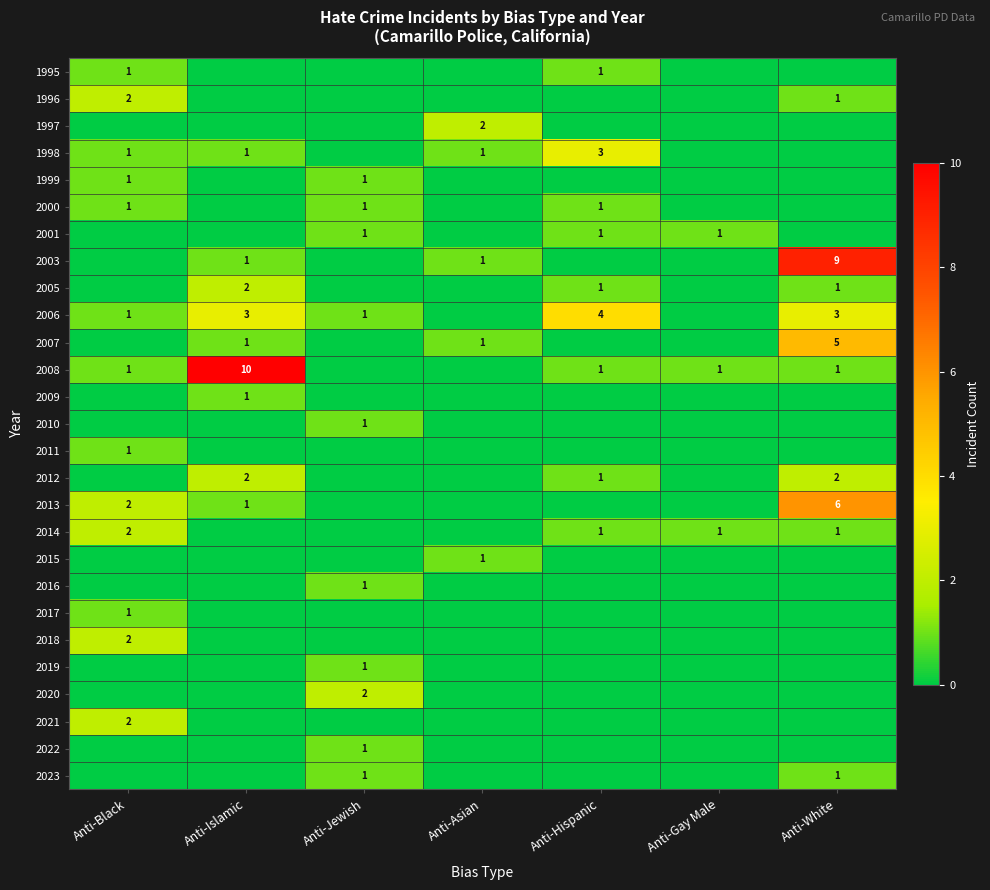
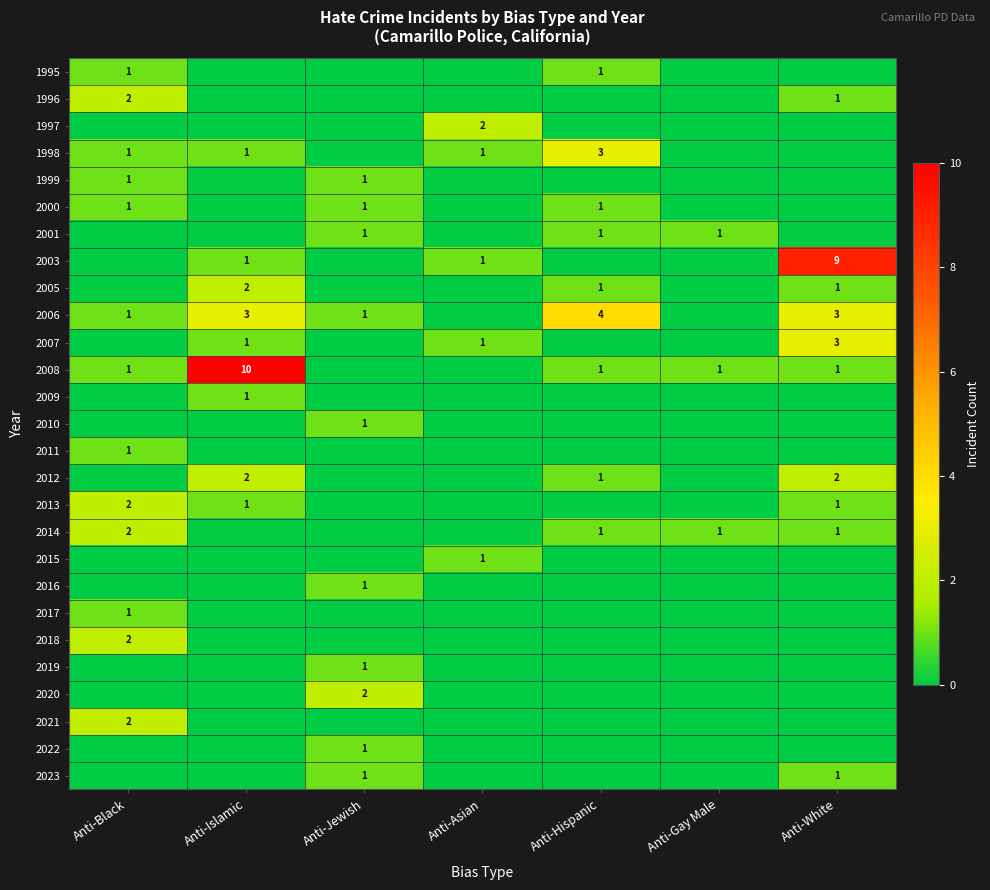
  {
    "1995": {
      "Anti-Black": 1,
      "Anti-Hispanic": 1
    },
    "1996": {
      "Anti-Black": 2,
      "Anti-White": 1
    },
    "1997": {
      "Anti-Asian": 2
    },
    "1998": {
      "Anti-Black": 1,
      "Anti-Islamic": 1,
      "Anti-Asian": 1,
      "Anti-Hispanic": 3
    },
    "1999": {
      "Anti-Black": 1,
      "Anti-Jewish": 1
    },
    "2000": {
      "Anti-Black": 1,
      "Anti-Jewish": 1,
      "Anti-Hispanic": 1
    },
    "2001": {
      "Anti-Jewish": 1,
      "Anti-Hispanic": 1,
      "Anti-Gay Male": 1
    },
    "2003": {
      "Anti-Islamic": 1,
      "Anti-Asian": 1,
      "Anti-White": 9
    },
    "2005": {
      "Anti-Islamic": 2,
      "Anti-Hispanic": 1,
      "Anti-White": 1
    },
    "2006": {
      "Anti-Black": 1,
      "Anti-Islamic": 3,
      "Anti-Jewish": 1,
      "Anti-Hispanic": 4,
      "Anti-White": 3
    },
    "2007": {
      "Anti-Islamic": 1,
      "Anti-Asian": 1,
-     "Anti-White": 5
+     "Anti-White": 3
    },
    "2008": {
      "Anti-Black": 1,
      "Anti-Islamic": 10,
      "Anti-Hispanic": 1,
      "Anti-Gay Male": 1,
      "Anti-White": 1
    },
    "2009": {
      "Anti-Islamic": 1
    },
    "2010": {
      "Anti-Jewish": 1
    },
    "2011": {
      "Anti-Black": 1
    },
    "2012": {
      "Anti-Islamic": 2,
      "Anti-Hispanic": 1,
      "Anti-White": 2
    },
    "2013": {
      "Anti-Black": 2,
      "Anti-Islamic": 1,
-     "Anti-White": 6
+     "Anti-White": 1
    },
    "2014": {
      "Anti-Black": 2,
      "Anti-Hispanic": 1,
      "Anti-Gay Male": 1,
      "Anti-White": 1
    },
    "2015": {
      "Anti-Asian": 1
    },
    "2016": {
      "Anti-Jewish": 1
    },
    "2017": {
      "Anti-Black": 1
    },
    "2018": {
      "Anti-Black": 2
    },
    "2019": {
      "Anti-Jewish": 1
    },
    "2020": {
      "Anti-Jewish": 2
    },
    "2021": {
      "Anti-Black": 2
    },
    "2022": {
      "Anti-Jewish": 1
    },
    "2023": {
      "Anti-Jewish": 1,
      "Anti-White": 1
    }
  }
